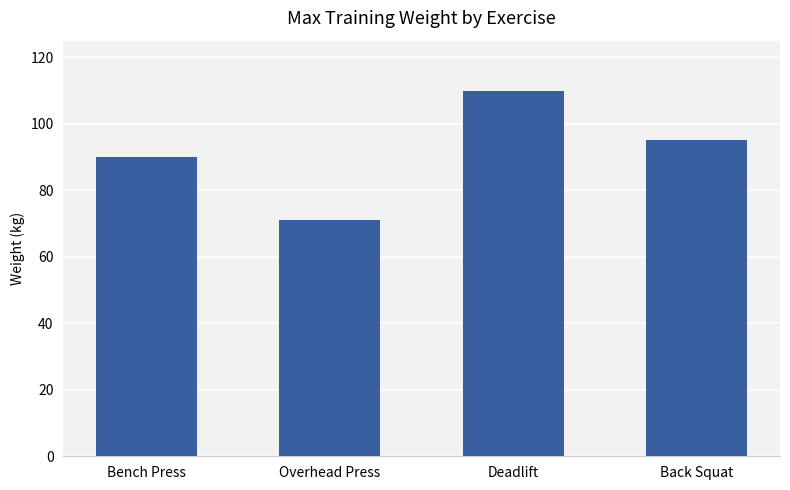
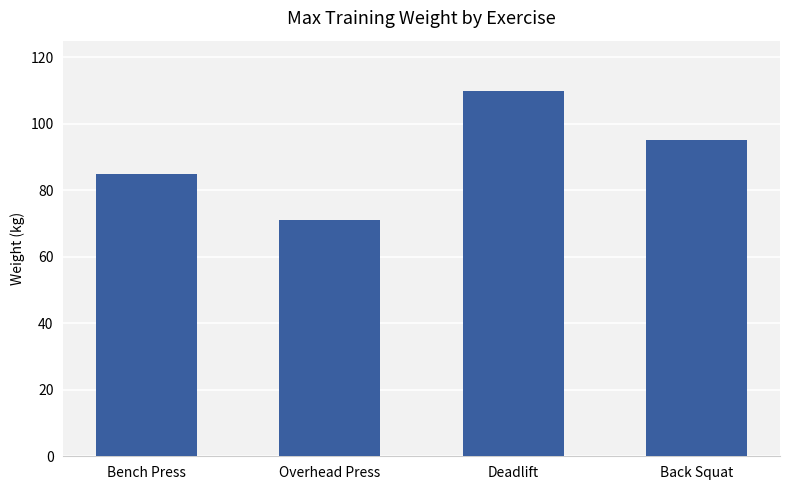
  {
-   "Bench Press": 90,
+   "Bench Press": 85,
    "Overhead Press": 71,
    "Deadlift": 110,
    "Back Squat": 95
  }
